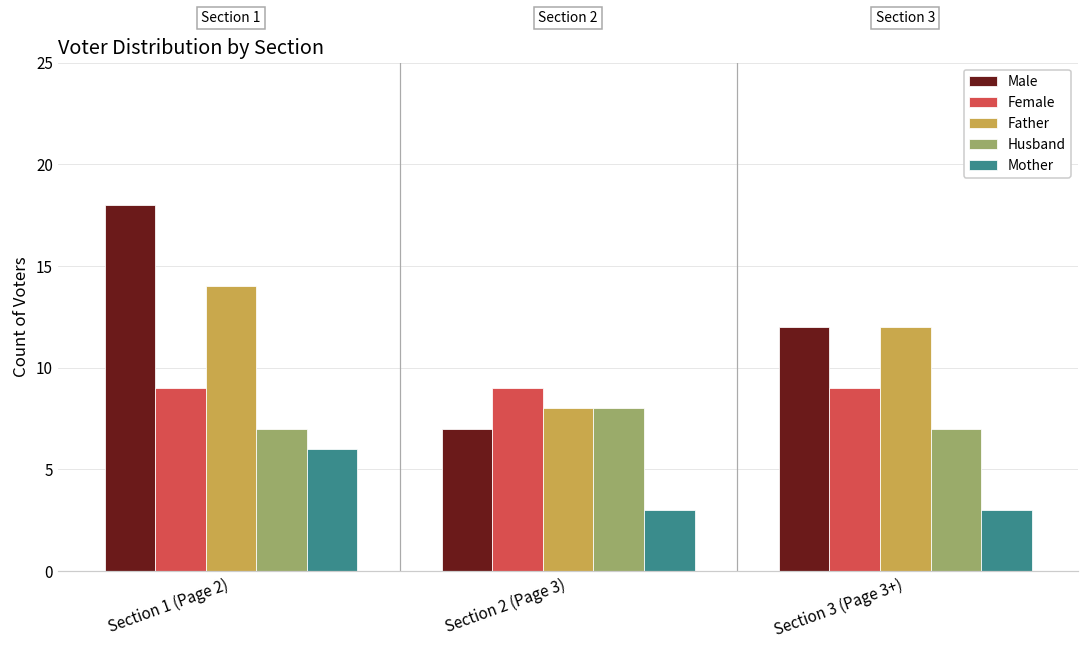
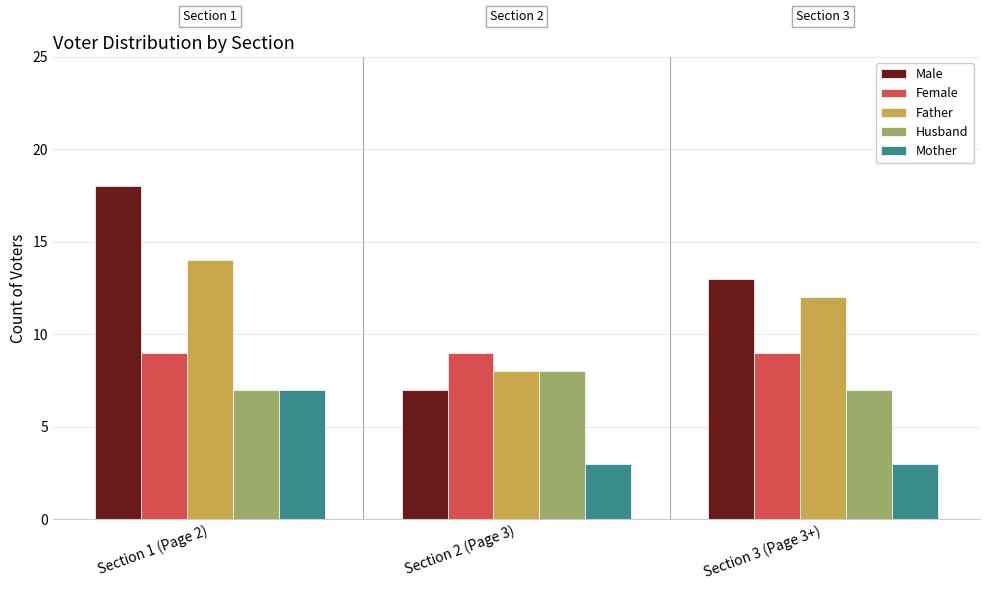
  {
    "Male": {
      "Section 1 (Page 2)": 18,
      "Section 2 (Page 3)": 7,
-     "Section 3 (Page 3+)": 12
+     "Section 3 (Page 3+)": 13
    },
    "Female": {
      "Section 1 (Page 2)": 9,
      "Section 2 (Page 3)": 9,
      "Section 3 (Page 3+)": 9
    },
    "Mother": {
-     "Section 1 (Page 2)": 6,
+     "Section 1 (Page 2)": 7,
      "Section 2 (Page 3)": 3,
      "Section 3 (Page 3+)": 3
    }
  }
